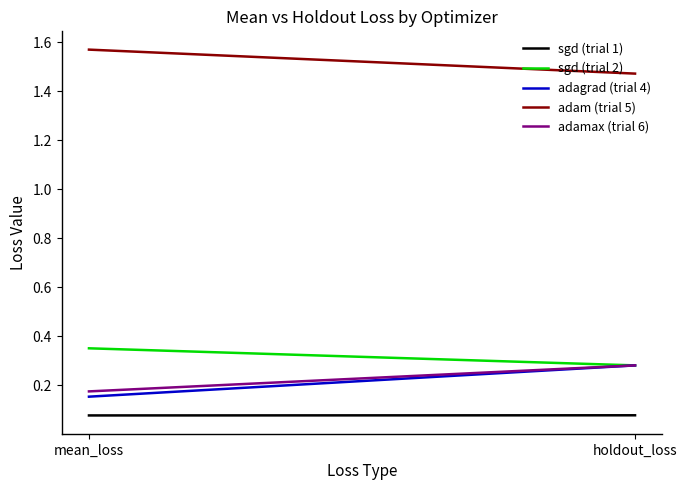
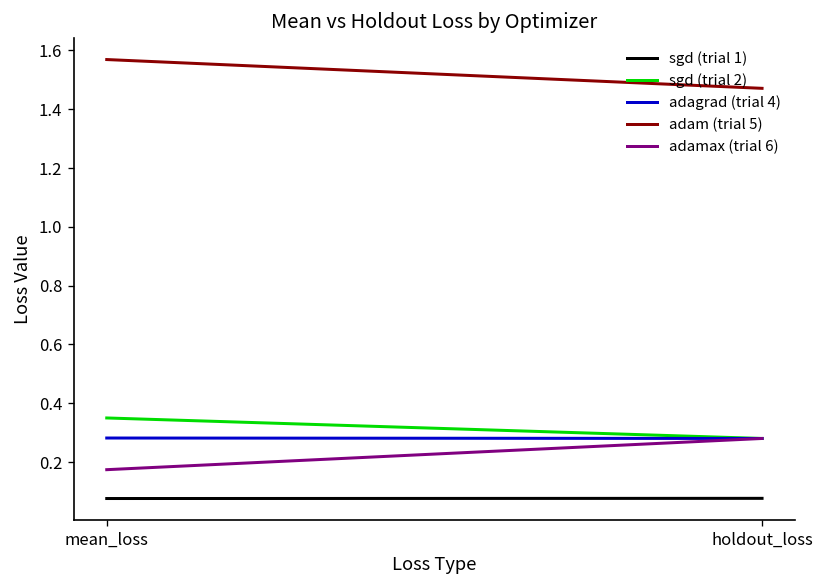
  {
    "sgd (trial 1)": {
      "mean_loss": 0.08,
      "holdout_loss": 0.08
    },
    "sgd (trial 2)": {
      "mean_loss": 0.35
    },
    "adagrad (trial 4)": {
-     "mean_loss": 0.15
+     "mean_loss": 0.28
    },
    "adam (trial 5)": {
      "mean_loss": 1.57,
      "holdout_loss": 1.47
    },
    "adamax (trial 6)": {
      "mean_loss": 0.17
    }
  }
